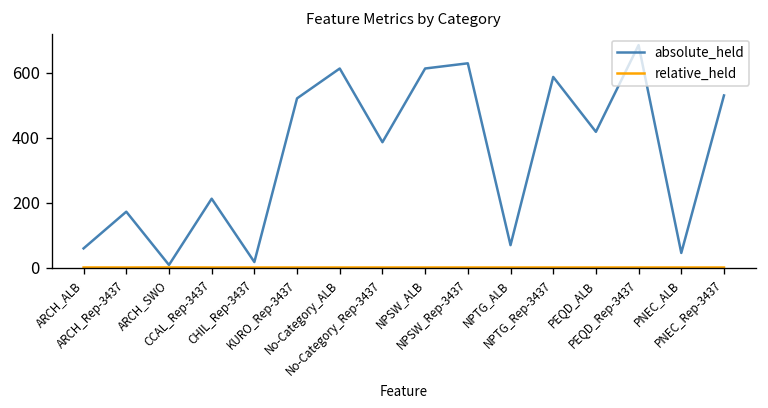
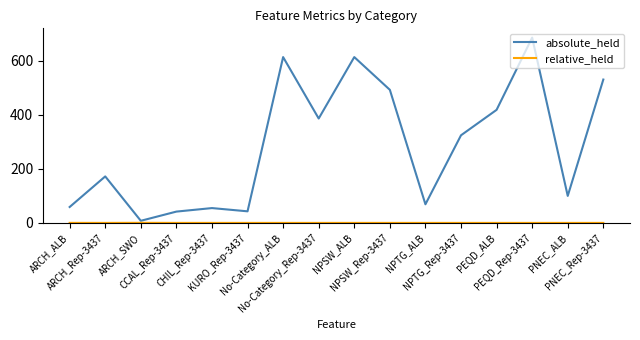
  {
    "absolute_held": {
      "ARCH_ALB": 60,
      "ARCH_Rep-3437": 170,
-     "CCAL_Rep-3437": 210,
-     "CHIL_Rep-3437": 20,
-     "KURO_Rep-3437": 520,
+     "CCAL_Rep-3437": 40,
+     "CHIL_Rep-3437": 60,
+     "KURO_Rep-3437": 40,
      "No-Category_ALB": 610,
      "No-Category_Rep-3437": 390,
      "NPSW_ALB": 610,
-     "NPSW_Rep-3437": 630,
+     "NPSW_Rep-3437": 490,
      "NPTG_ALB": 70,
-     "NPTG_Rep-3437": 590,
+     "NPTG_Rep-3437": 320,
      "PEQD_ALB": 420,
-     "PNEC_ALB": 50,
+     "PNEC_ALB": 100,
      "PNEC_Rep-3437": 530
    },
    "relative_held": {
      "ARCH_ALB": 0,
      "ARCH_Rep-3437": 0,
      "CCAL_Rep-3437": 0,
      "CHIL_Rep-3437": 0,
      "KURO_Rep-3437": 0,
      "No-Category_ALB": 0,
      "No-Category_Rep-3437": 0,
      "NPSW_ALB": 0,
      "NPSW_Rep-3437": 0,
      "NPTG_ALB": 0,
      "NPTG_Rep-3437": 0,
      "PEQD_ALB": 0,
      "PEQD_Rep-3437": 0,
      "PNEC_ALB": 0,
      "PNEC_Rep-3437": 0
    }
  }
